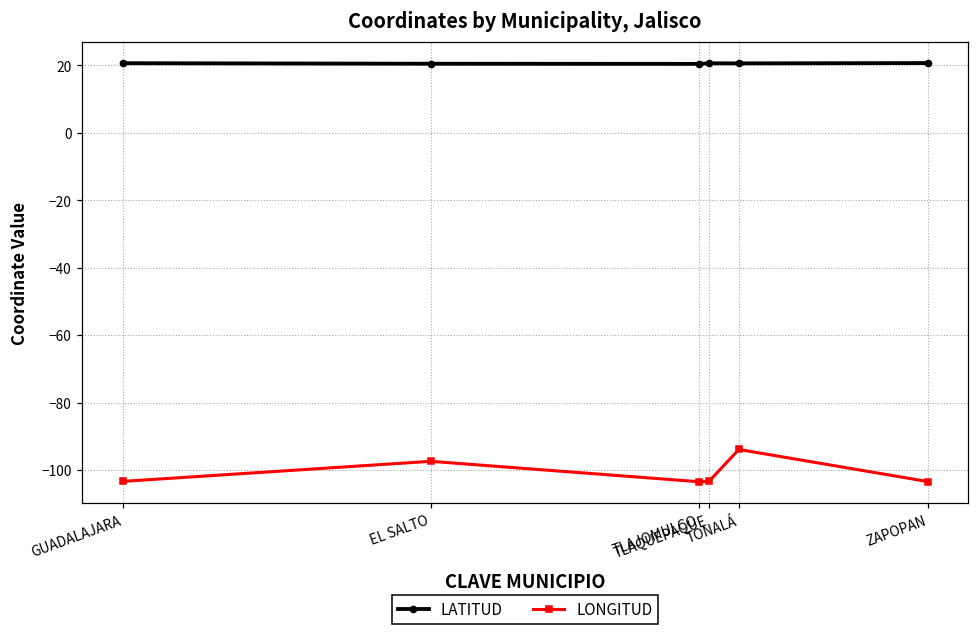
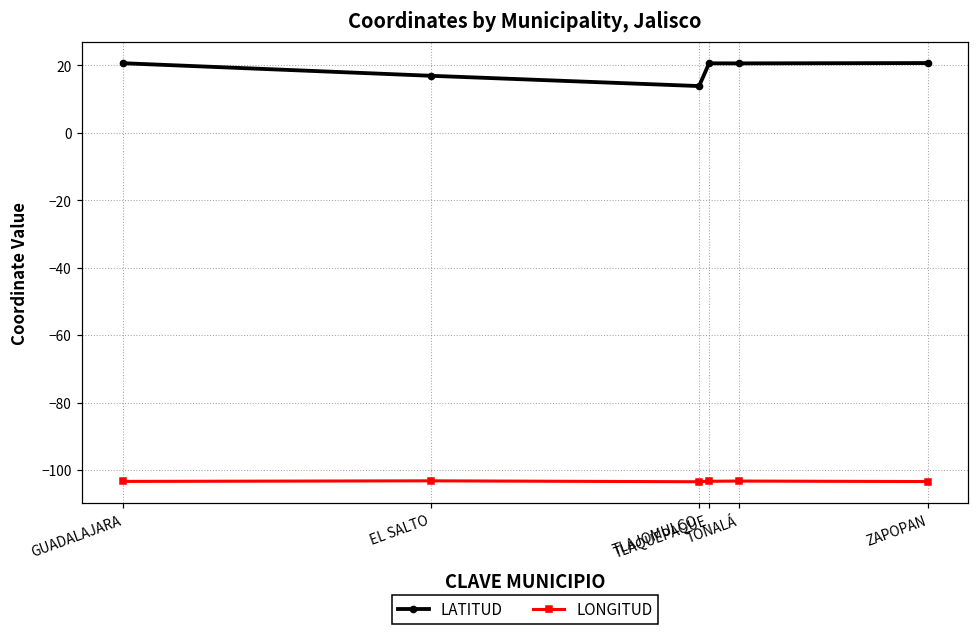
  {
    "LATITUD": {
      "GUADALAJARA": 21,
-     "EL SALTO": 21,
-     "TLAJOMULCO": 20,
+     "EL SALTO": 17,
+     "TLAJOMULCO": 14,
      "TLAQUEPAQUE": 21,
      "TONALÁ": 21,
      "ZAPOPAN": 21
    },
    "LONGITUD": {
      "GUADALAJARA": -103,
-     "EL SALTO": -97,
+     "EL SALTO": -103,
      "TLAJOMULCO": -103,
      "TLAQUEPAQUE": -103,
-     "TONALÁ": -94,
+     "TONALÁ": -103,
      "ZAPOPAN": -103
    }
  }
